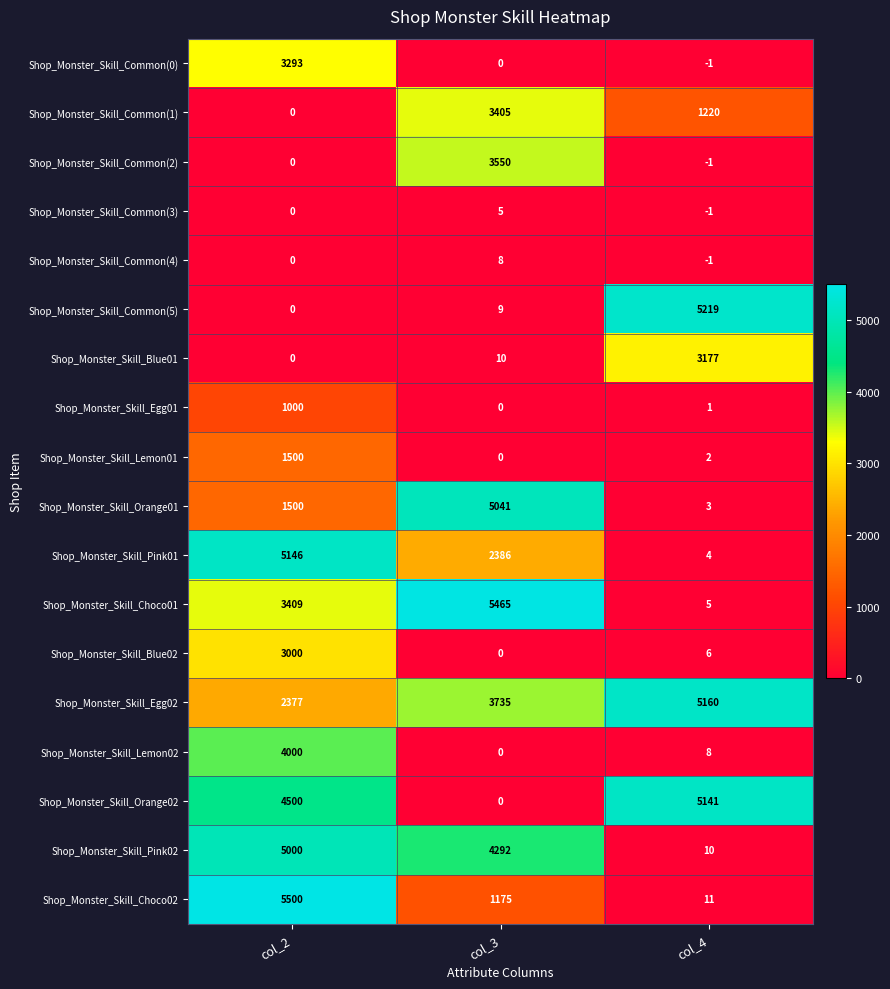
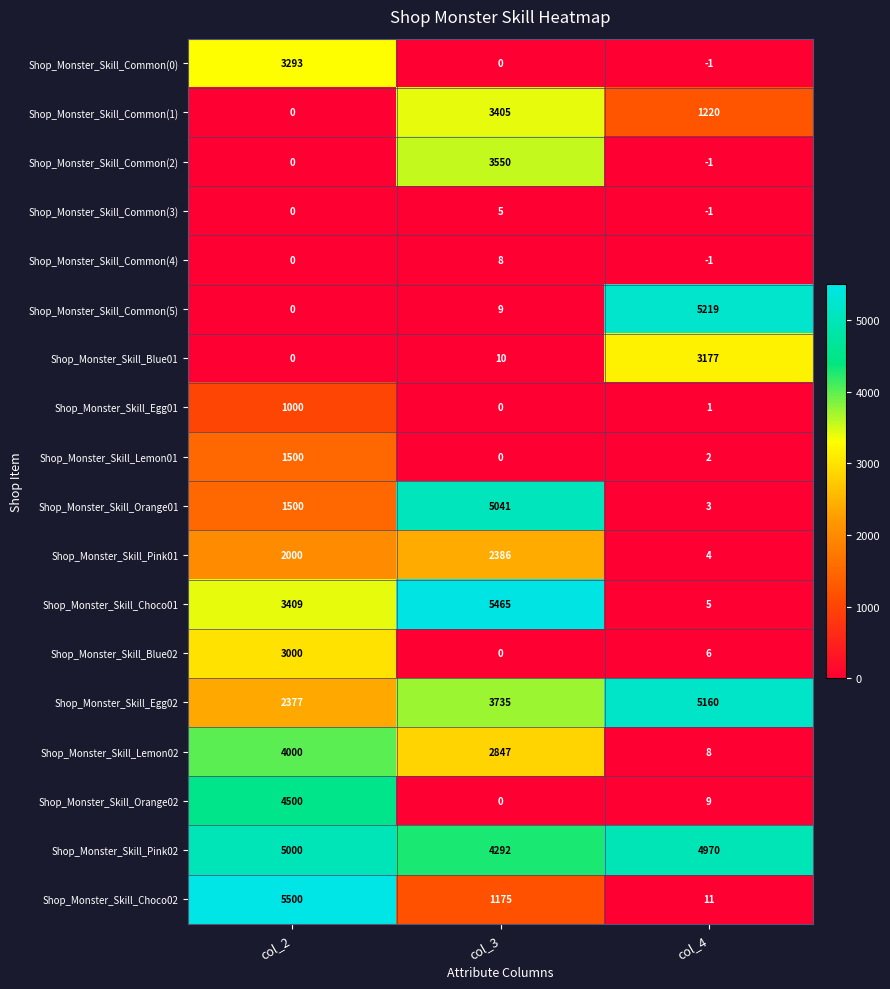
  {
    "Shop_Monster_Skill_Common(0)": {
      "col_2": 3293,
      "col_3": 0,
      "col_4": -1
    },
    "Shop_Monster_Skill_Common(1)": {
      "col_2": 0,
      "col_3": 3405,
      "col_4": 1220
    },
    "Shop_Monster_Skill_Common(2)": {
      "col_2": 0,
      "col_3": 3550,
      "col_4": -1
    },
    "Shop_Monster_Skill_Common(3)": {
      "col_2": 0,
      "col_3": 5,
      "col_4": -1
    },
    "Shop_Monster_Skill_Common(4)": {
      "col_2": 0,
      "col_3": 8,
      "col_4": -1
    },
    "Shop_Monster_Skill_Common(5)": {
      "col_2": 0,
      "col_3": 9,
      "col_4": 5219
    },
    "Shop_Monster_Skill_Blue01": {
      "col_2": 0,
      "col_3": 10,
      "col_4": 3177
    },
    "Shop_Monster_Skill_Egg01": {
      "col_2": 1000,
      "col_3": 0,
      "col_4": 1
    },
    "Shop_Monster_Skill_Lemon01": {
      "col_2": 1500,
      "col_3": 0,
      "col_4": 2
    },
    "Shop_Monster_Skill_Orange01": {
      "col_2": 1500,
      "col_3": 5041,
      "col_4": 3
    },
    "Shop_Monster_Skill_Pink01": {
-     "col_2": 5146,
+     "col_2": 2000,
      "col_3": 2386,
      "col_4": 4
    },
    "Shop_Monster_Skill_Choco01": {
      "col_2": 3409,
      "col_3": 5465,
      "col_4": 5
    },
    "Shop_Monster_Skill_Blue02": {
      "col_2": 3000,
      "col_3": 0,
      "col_4": 6
    },
    "Shop_Monster_Skill_Egg02": {
      "col_2": 2377,
      "col_3": 3735,
      "col_4": 5160
    },
    "Shop_Monster_Skill_Lemon02": {
      "col_2": 4000,
-     "col_3": 0,
+     "col_3": 2847,
      "col_4": 8
    },
    "Shop_Monster_Skill_Orange02": {
      "col_2": 4500,
      "col_3": 0,
-     "col_4": 5141
+     "col_4": 9
    },
    "Shop_Monster_Skill_Pink02": {
      "col_2": 5000,
      "col_3": 4292,
-     "col_4": 10
+     "col_4": 4970
    },
    "Shop_Monster_Skill_Choco02": {
      "col_2": 5500,
      "col_3": 1175,
      "col_4": 11
    }
  }
